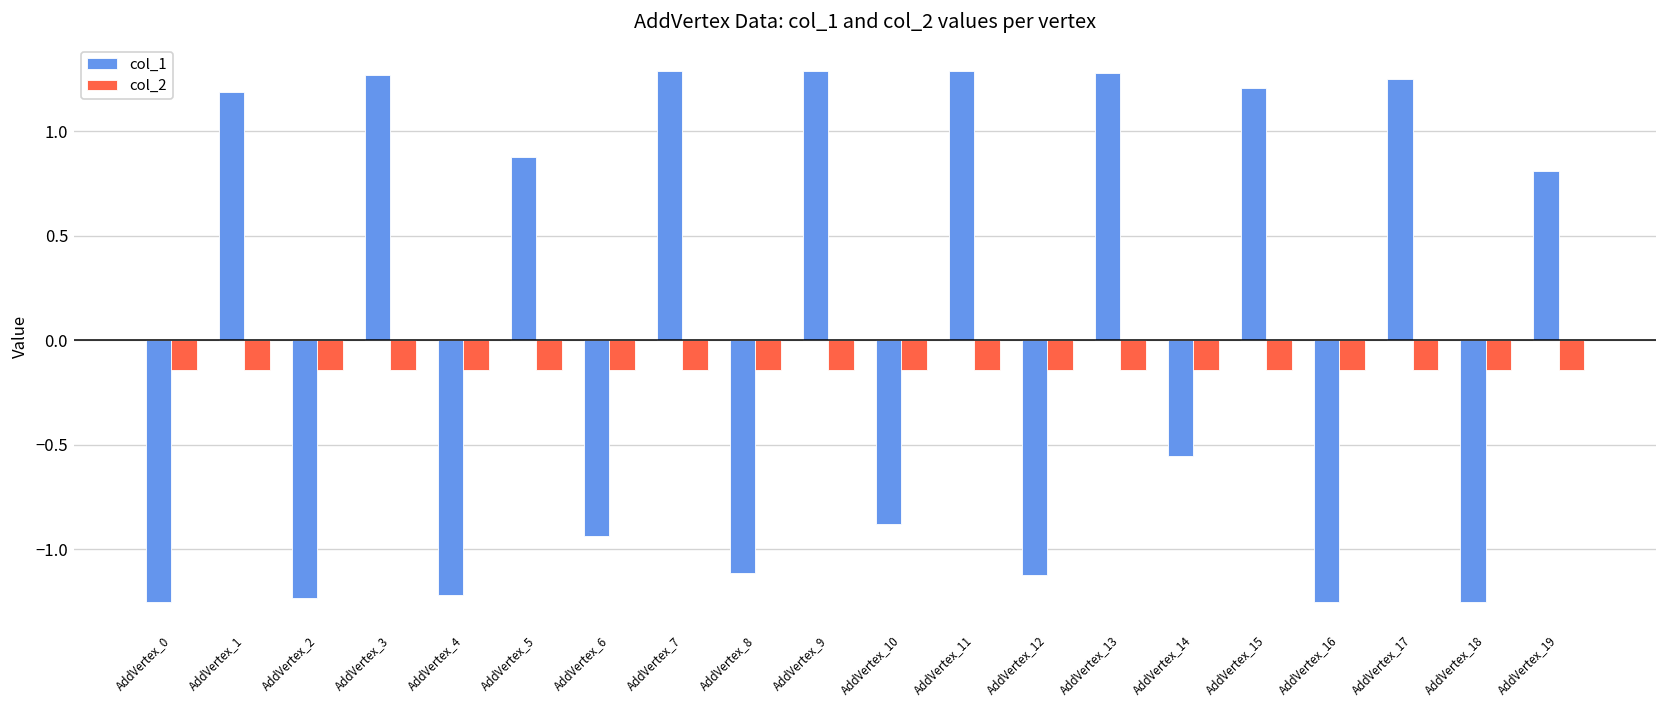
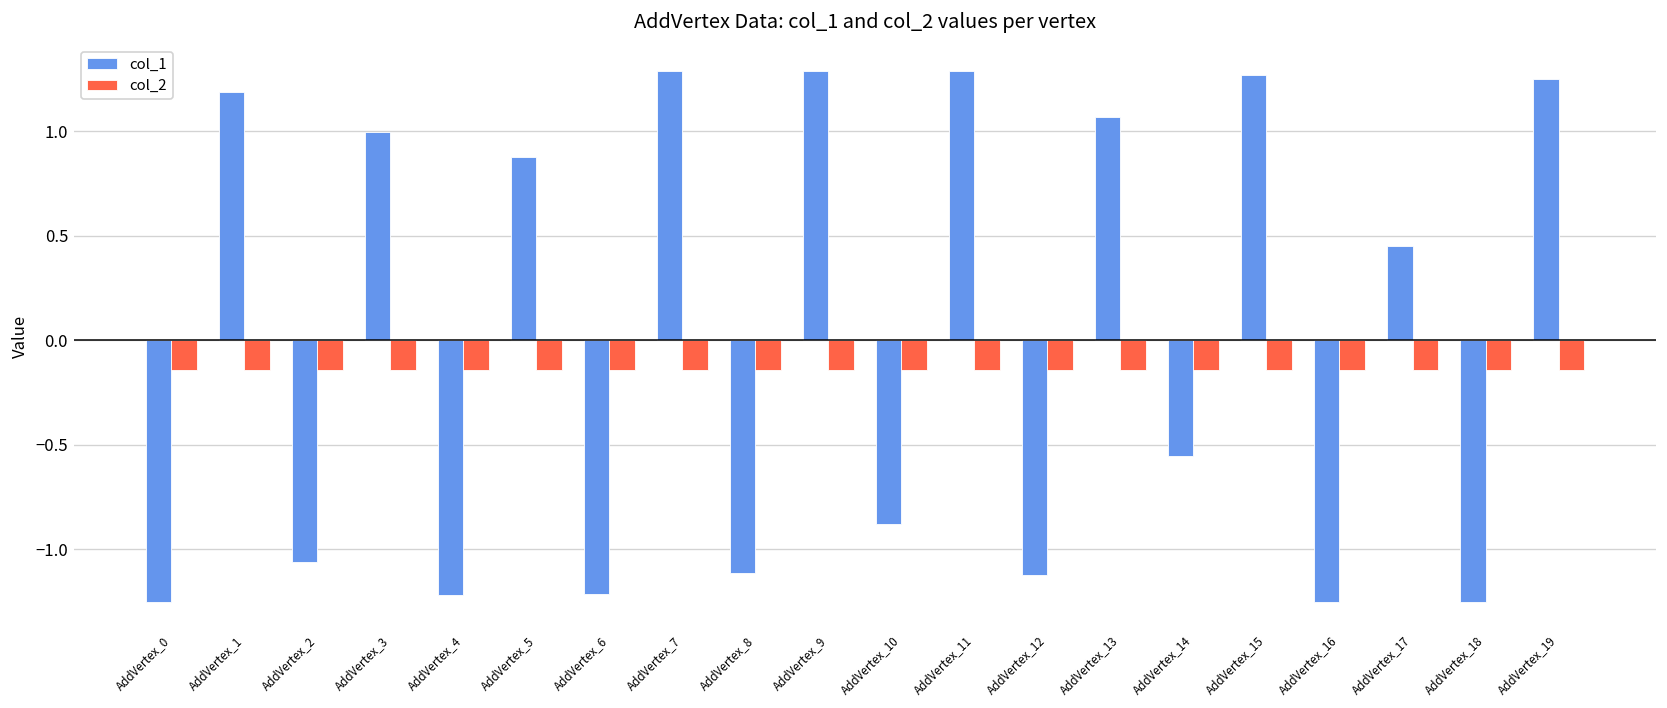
  {
    "col_1": {
      "AddVertex_0": -1.25,
      "AddVertex_1": 1.19,
-     "AddVertex_2": -1.23,
-     "AddVertex_3": 1.27,
+     "AddVertex_2": -1.06,
+     "AddVertex_3": 0.99,
      "AddVertex_4": -1.22,
      "AddVertex_5": 0.88,
-     "AddVertex_6": -0.93,
+     "AddVertex_6": -1.21,
      "AddVertex_7": 1.29,
      "AddVertex_8": -1.11,
      "AddVertex_9": 1.29,
      "AddVertex_10": -0.88,
      "AddVertex_11": 1.29,
      "AddVertex_12": -1.12,
-     "AddVertex_13": 1.28,
+     "AddVertex_13": 1.07,
      "AddVertex_14": -0.55,
-     "AddVertex_15": 1.21,
+     "AddVertex_15": 1.27,
      "AddVertex_16": -1.25,
-     "AddVertex_17": 1.25,
+     "AddVertex_17": 0.45,
      "AddVertex_18": -1.25,
-     "AddVertex_19": 0.81
+     "AddVertex_19": 1.25
    },
    "col_2": {
      "AddVertex_0": -0.14,
      "AddVertex_1": -0.14,
      "AddVertex_2": -0.14,
      "AddVertex_3": -0.14,
      "AddVertex_4": -0.14,
      "AddVertex_5": -0.14,
      "AddVertex_6": -0.14,
      "AddVertex_7": -0.14,
      "AddVertex_8": -0.14,
      "AddVertex_9": -0.14,
      "AddVertex_10": -0.14,
      "AddVertex_11": -0.14,
      "AddVertex_12": -0.14,
      "AddVertex_13": -0.14,
      "AddVertex_14": -0.14,
      "AddVertex_15": -0.14,
      "AddVertex_16": -0.14,
      "AddVertex_17": -0.14,
      "AddVertex_18": -0.14,
      "AddVertex_19": -0.14
    }
  }
